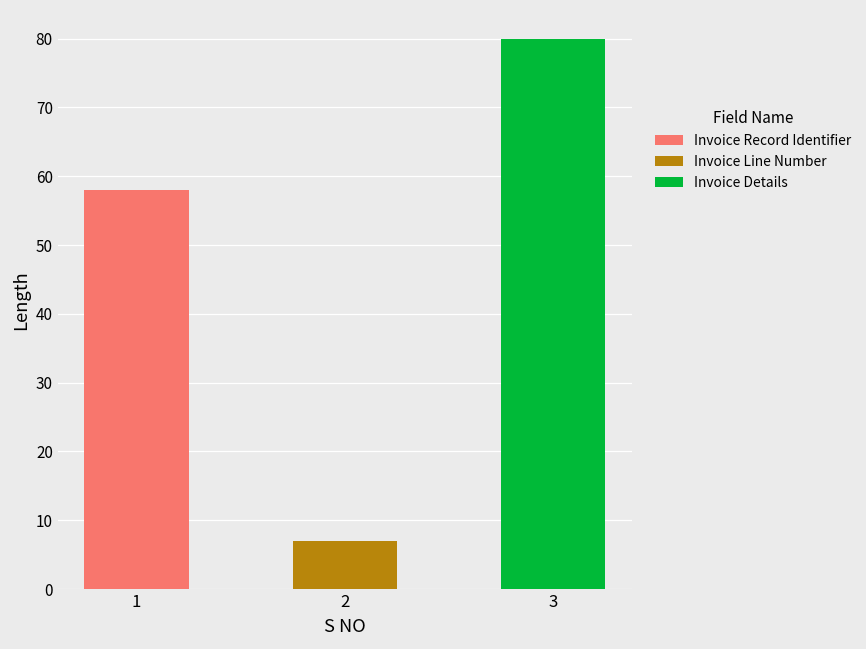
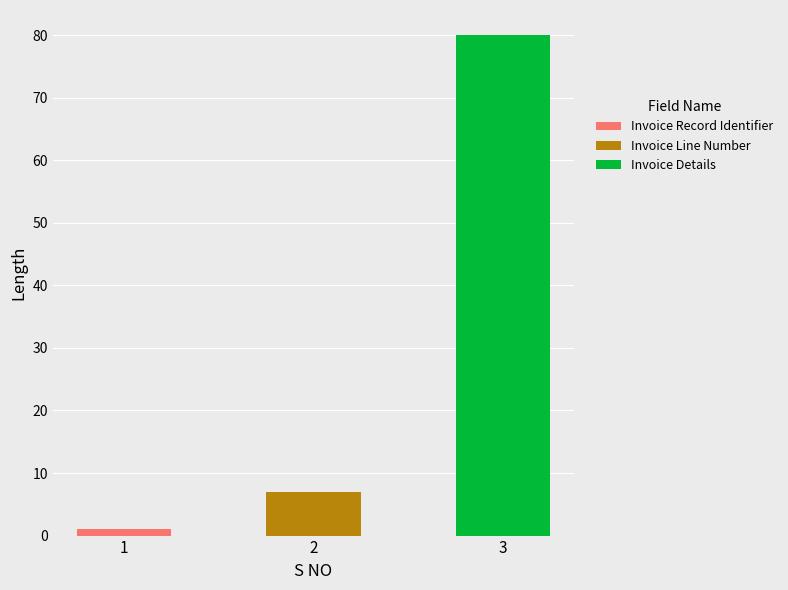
  {
-   "1": 58,
+   "1": 1,
    "2": 7,
    "3": 80
  }
